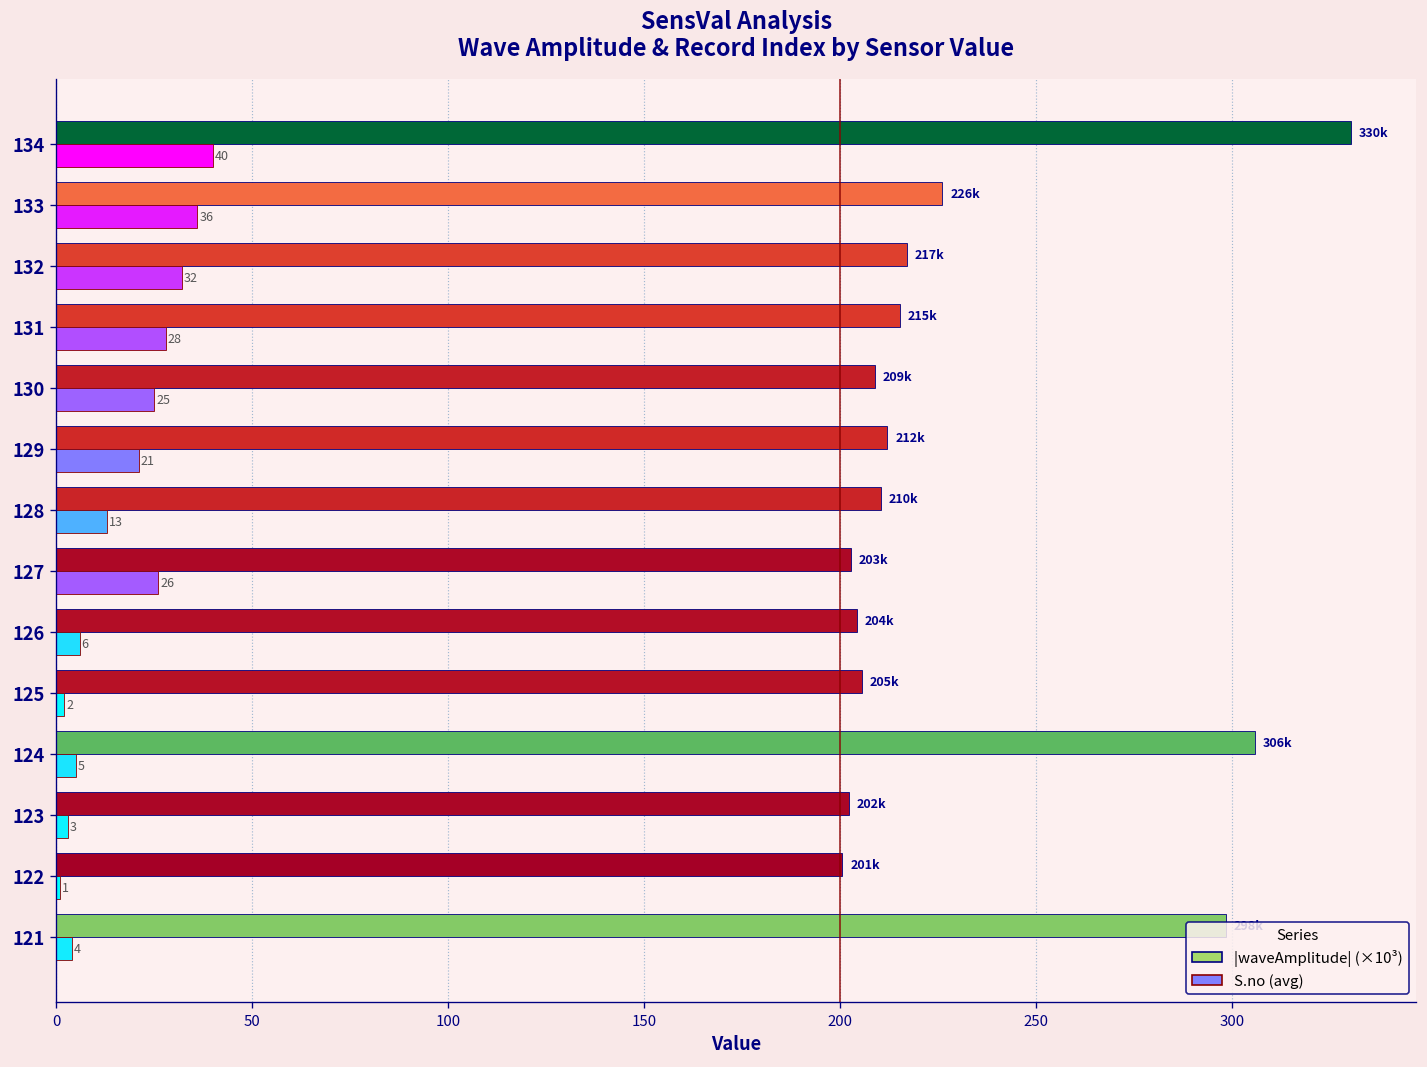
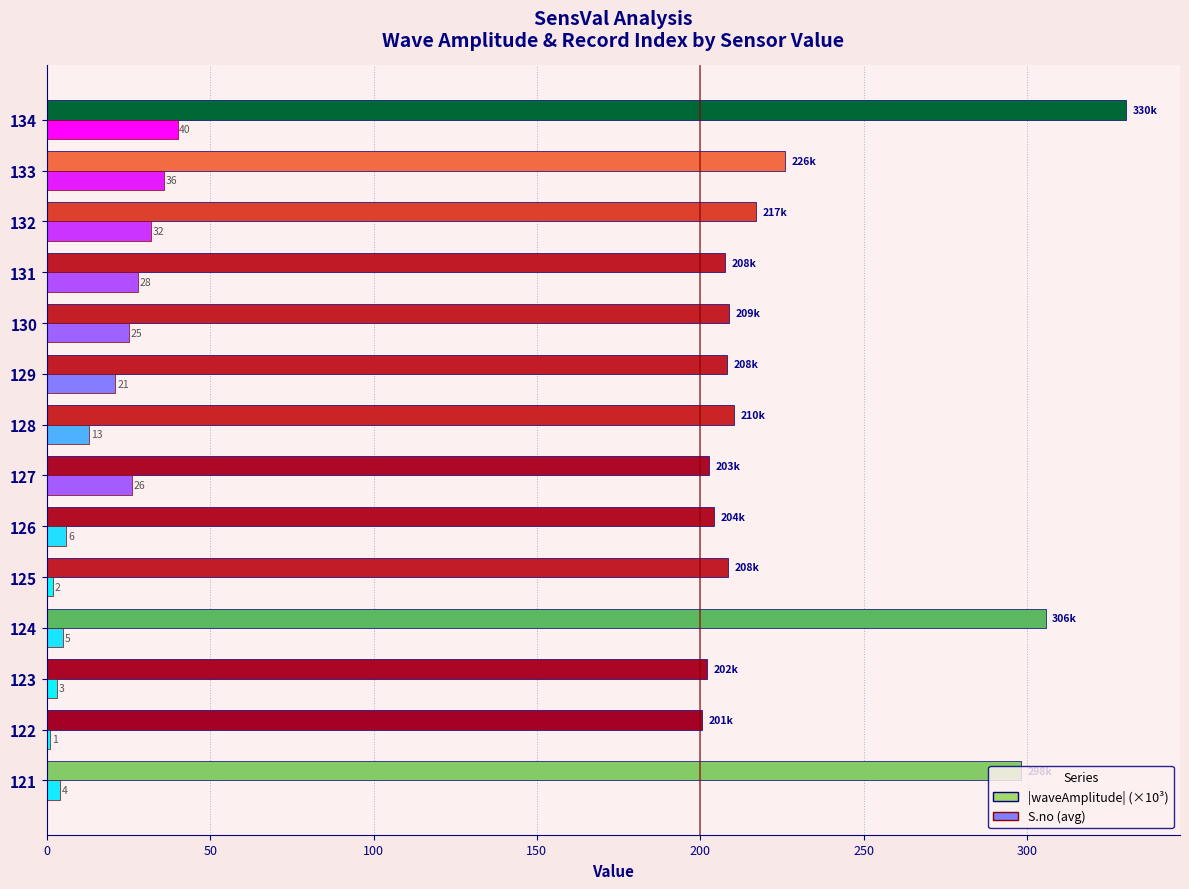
  {
    "|waveAmplitude| (×10³)": {
      "134": "330k",
      "133": "226k",
      "132": "217k",
-     "131": "215k",
+     "131": "208k",
      "130": "209k",
-     "129": "212k",
+     "129": "208k",
      "128": "210k",
      "127": "203k",
      "126": "204k",
-     "125": "205k",
+     "125": "208k",
      "124": "306k",
      "123": "202k",
      "122": "201k"
    }
  }
